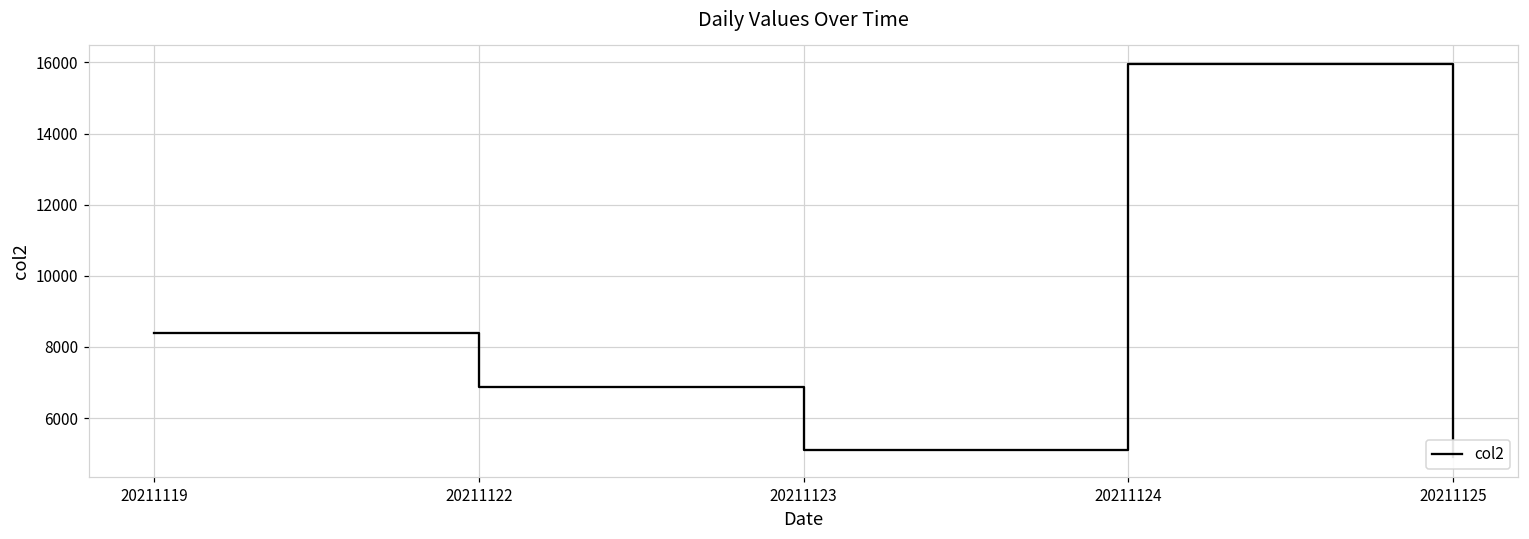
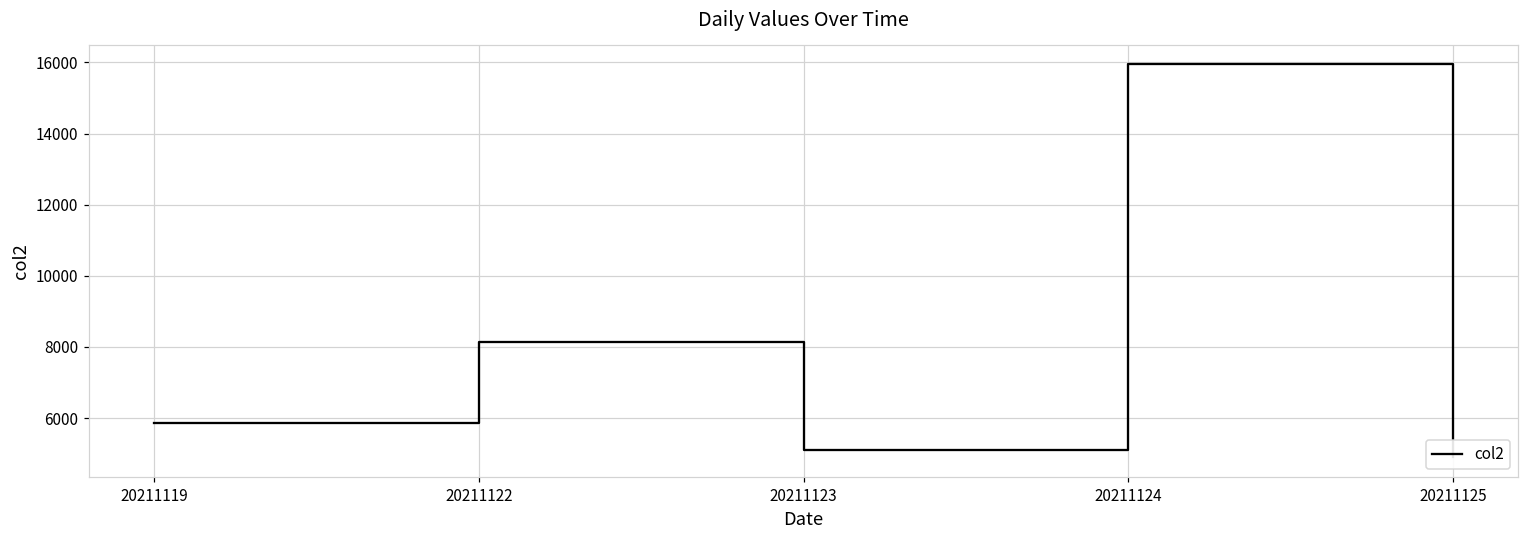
  {
-   "20211119": 8400,
-   "20211122": 6900,
+   "20211119": 5900,
+   "20211122": 8100,
    "20211123": 5100,
    "20211124": 15900
  }
